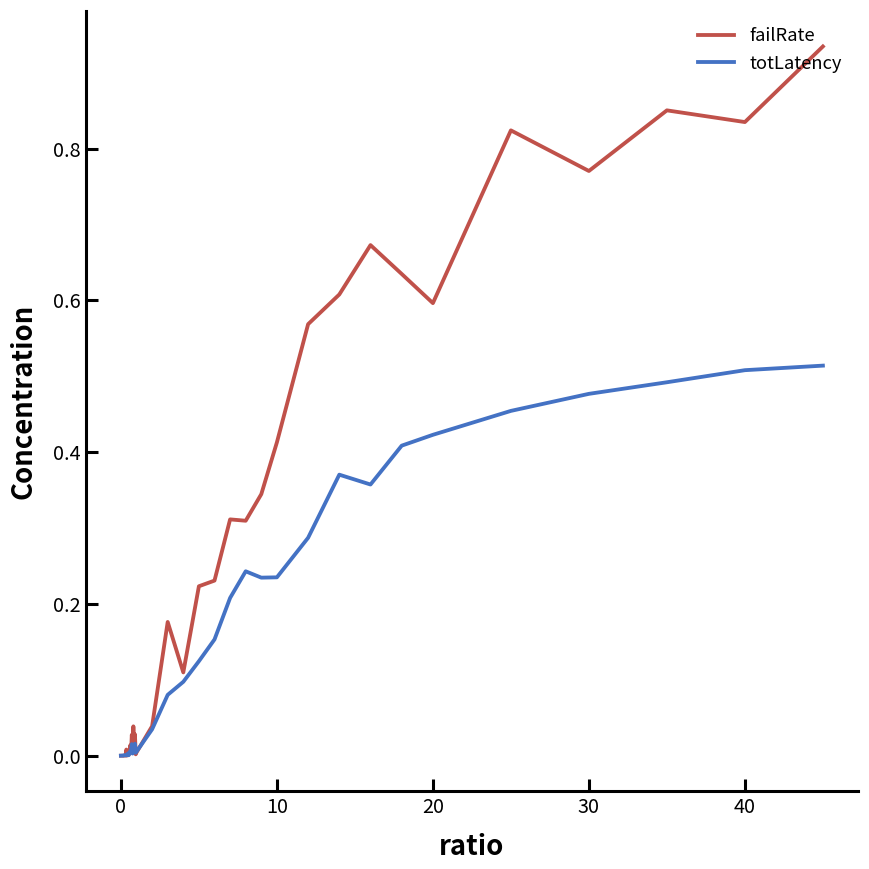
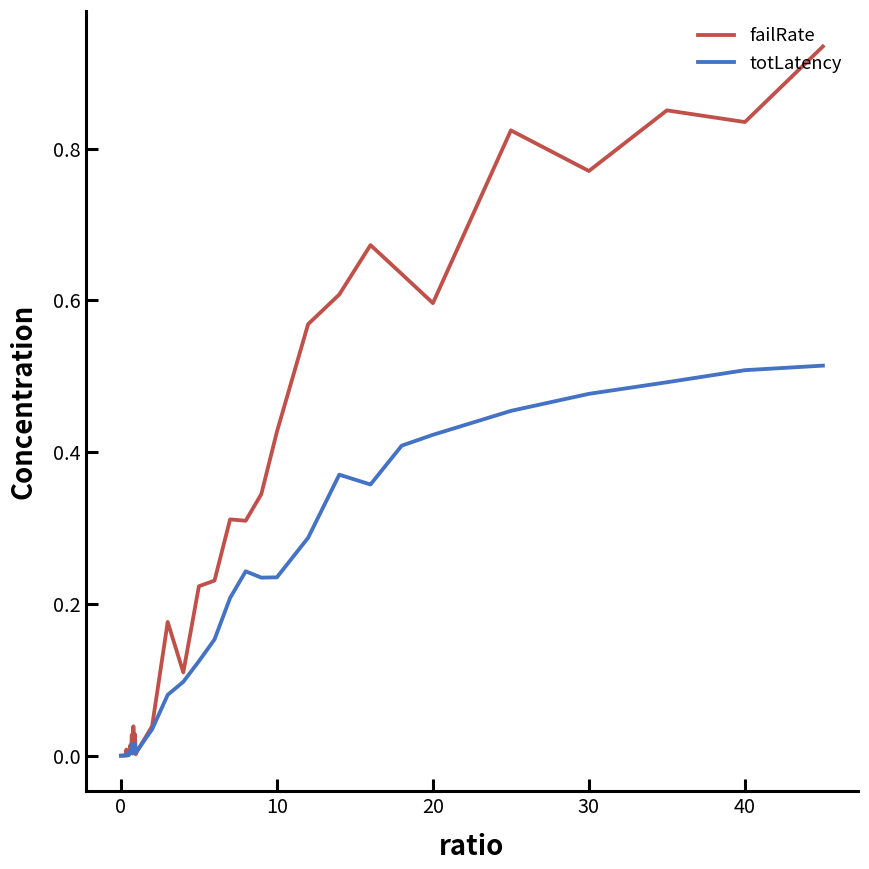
  {
    "failRate": {
-     "10": 0.41,
+     "10": 0.43,
      "20": 0.60,
      "30": 0.77,
      "40": 0.84
    },
    "totLatency": {
      "10": 0.24,
      "20": 0.42,
      "30": 0.48,
      "40": 0.51
    }
  }
